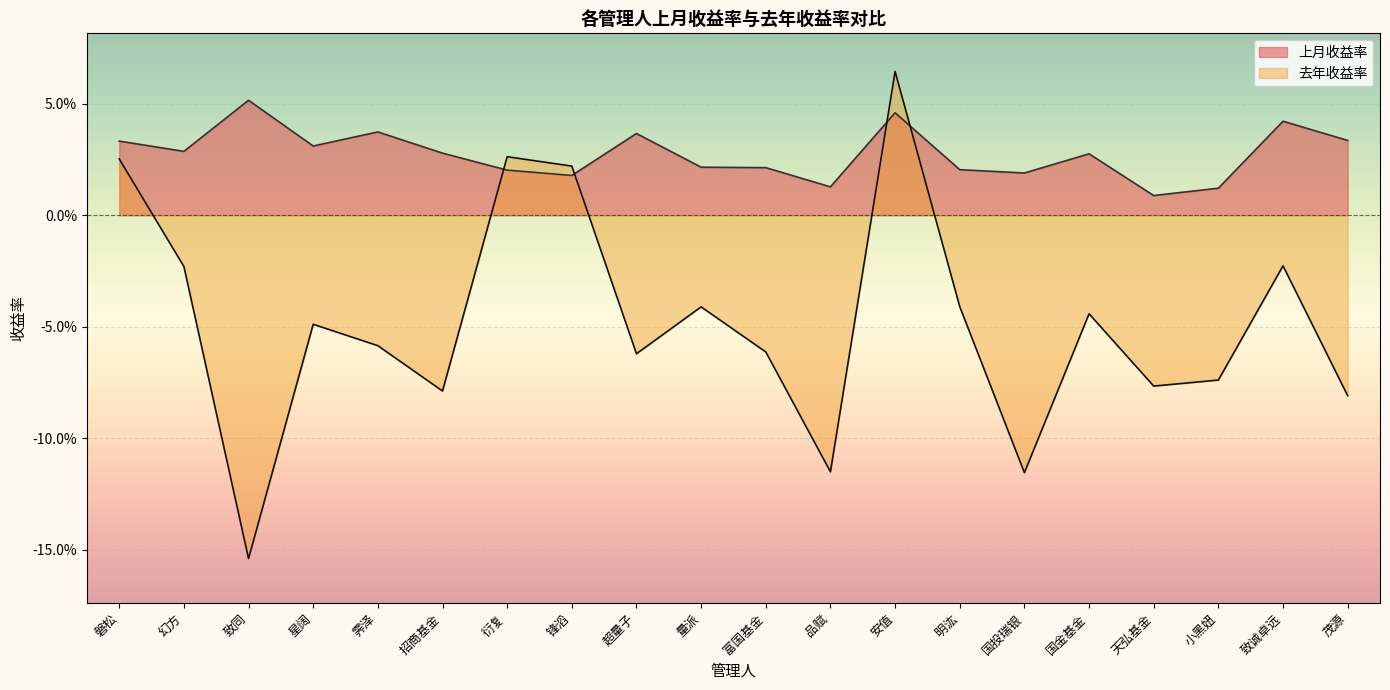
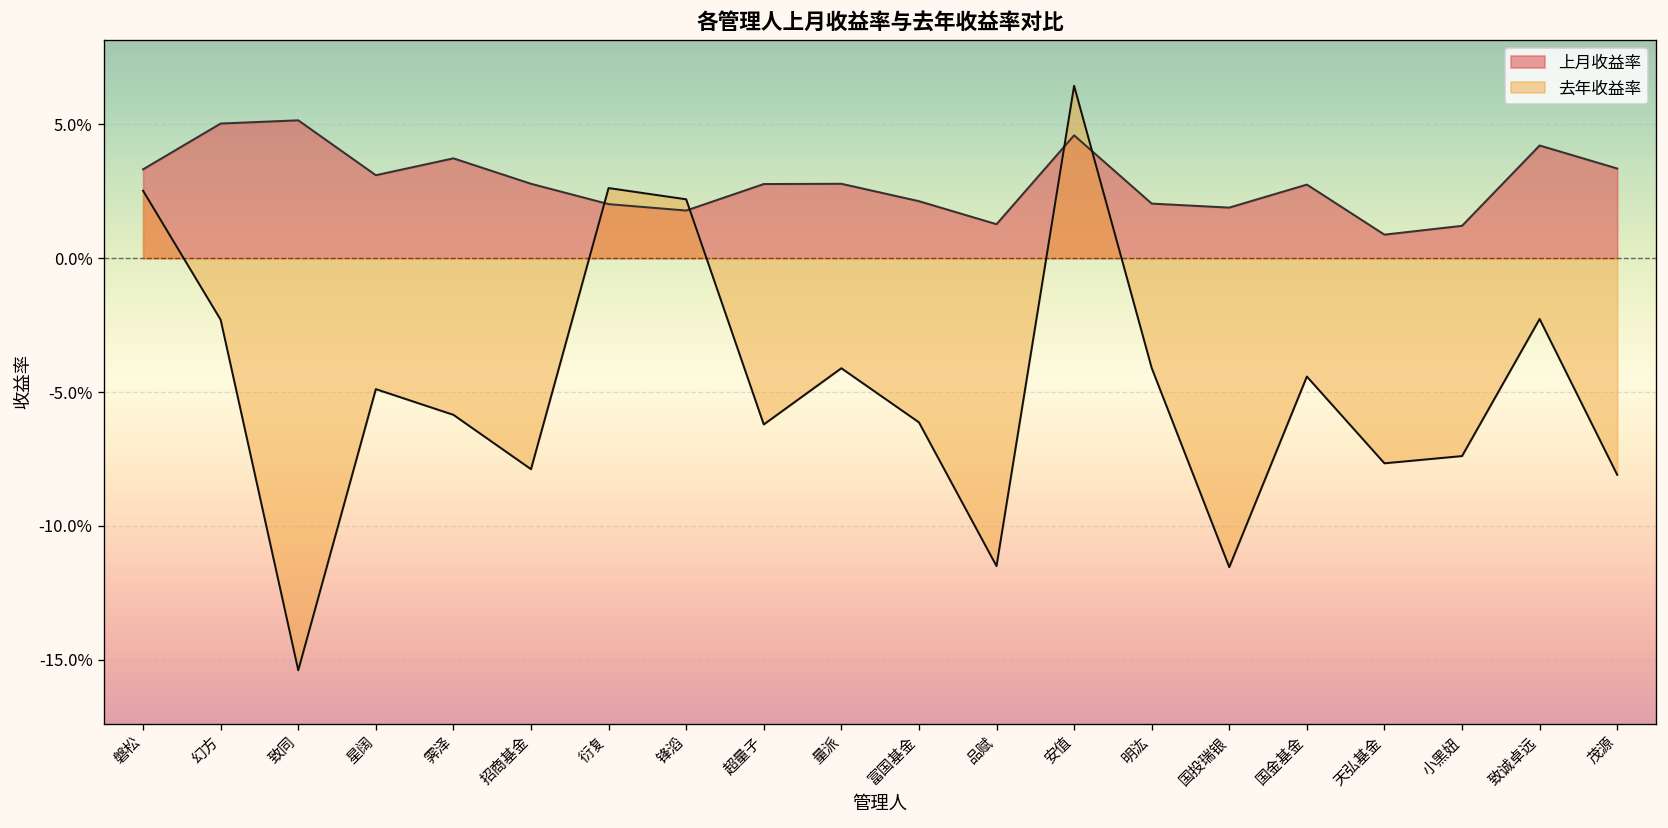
  {
    "上月收益率": {
      "磐松": "3.3%",
-     "幻方": "2.9%",
+     "幻方": "5.0%",
      "致同": "5.1%",
      "星阔": "3.1%",
      "霁泽": "3.7%",
      "招商基金": "2.8%",
      "衍复": "2.0%",
      "锋滔": "1.8%",
-     "超量子": "3.7%",
-     "量派": "2.2%",
+     "超量子": "2.8%",
+     "量派": "2.8%",
      "富国基金": "2.1%",
      "品赋": "1.3%",
      "安值": "4.6%",
      "明汯": "2.0%",
      "国投瑞银": "1.9%",
      "国金基金": "2.8%",
      "天弘基金": "0.9%",
      "小黑妞": "1.2%",
      "致诚卓远": "4.2%",
      "茂源": "3.4%"
    }
  }
